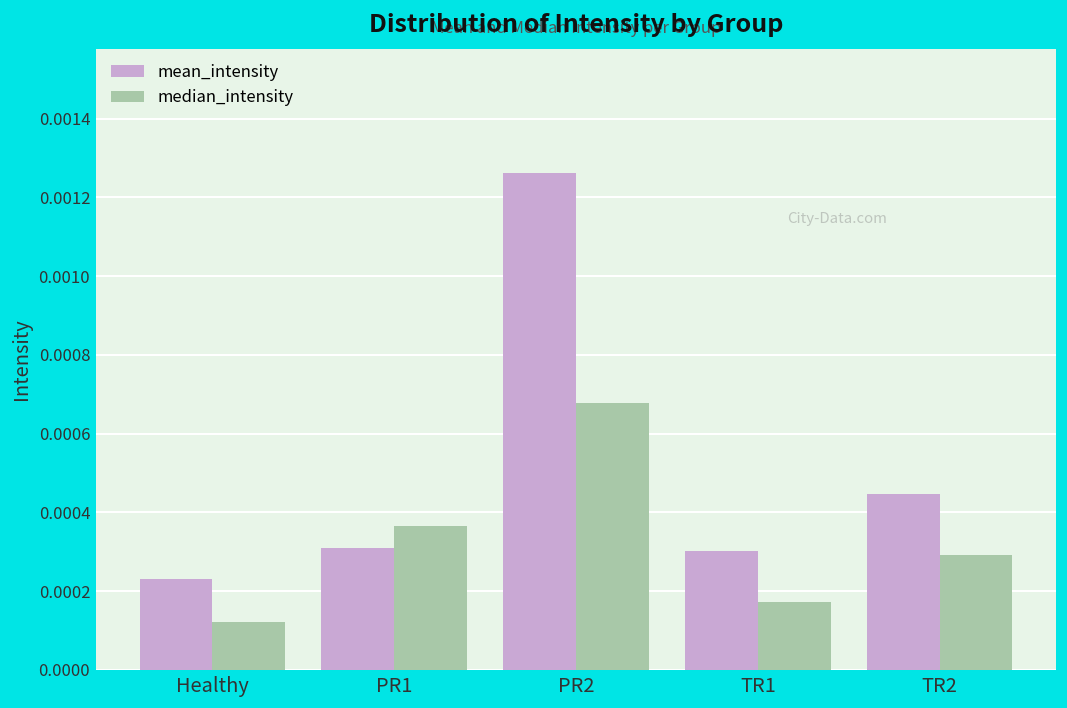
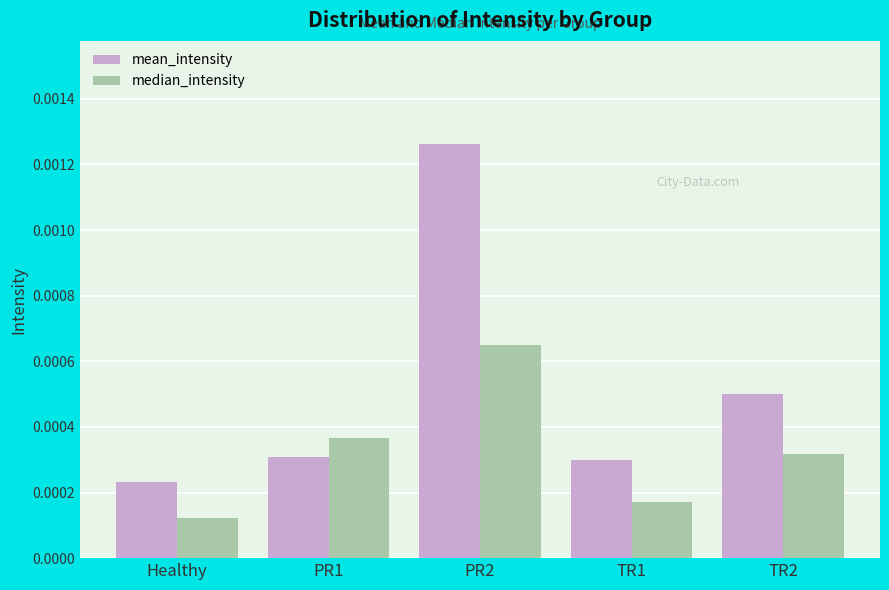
  {
    "mean_intensity": {
      "Healthy": 0.00023,
      "PR1": 0.00031,
      "PR2": 0.00126,
      "TR1": 0.00030,
-     "TR2": 0.00045
+     "TR2": 0.00050
    },
    "median_intensity": {
      "Healthy": 0.00012,
      "PR1": 0.00036,
-     "PR2": 0.00068,
+     "PR2": 0.00065,
      "TR1": 0.00017,
-     "TR2": 0.00029
+     "TR2": 0.00032
    }
  }
